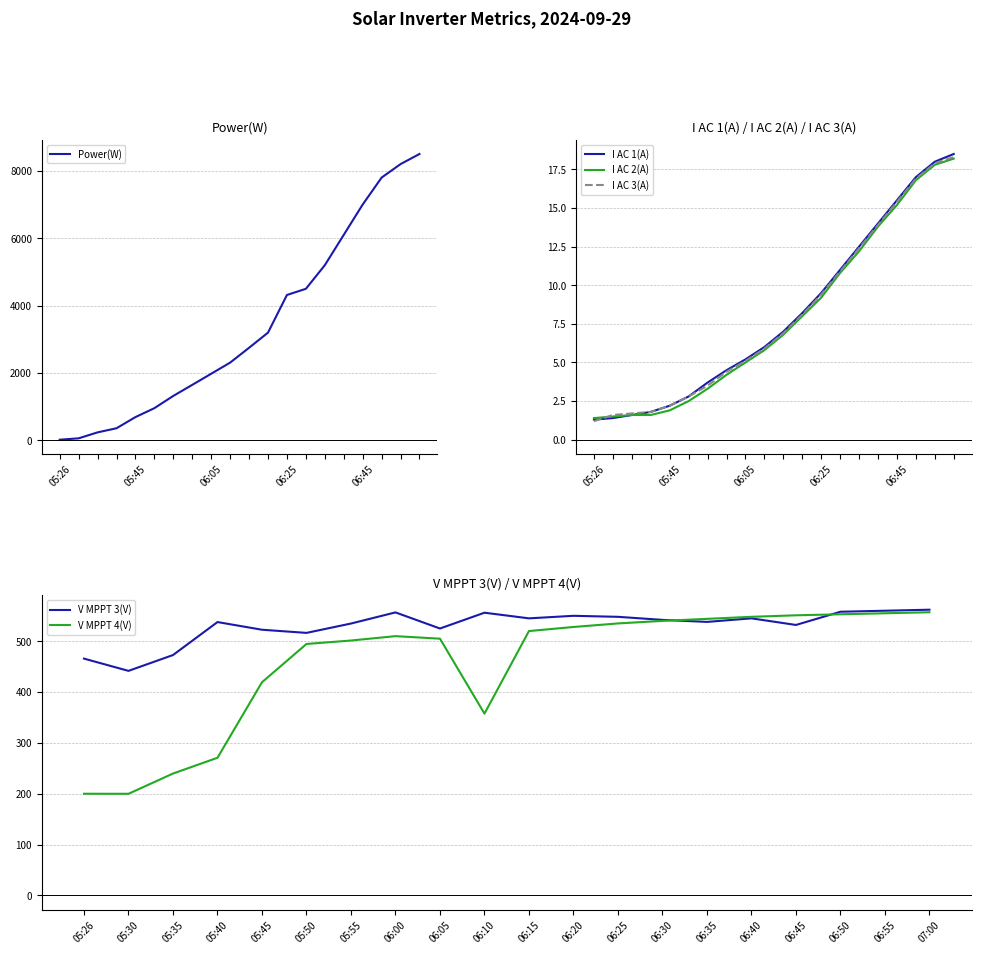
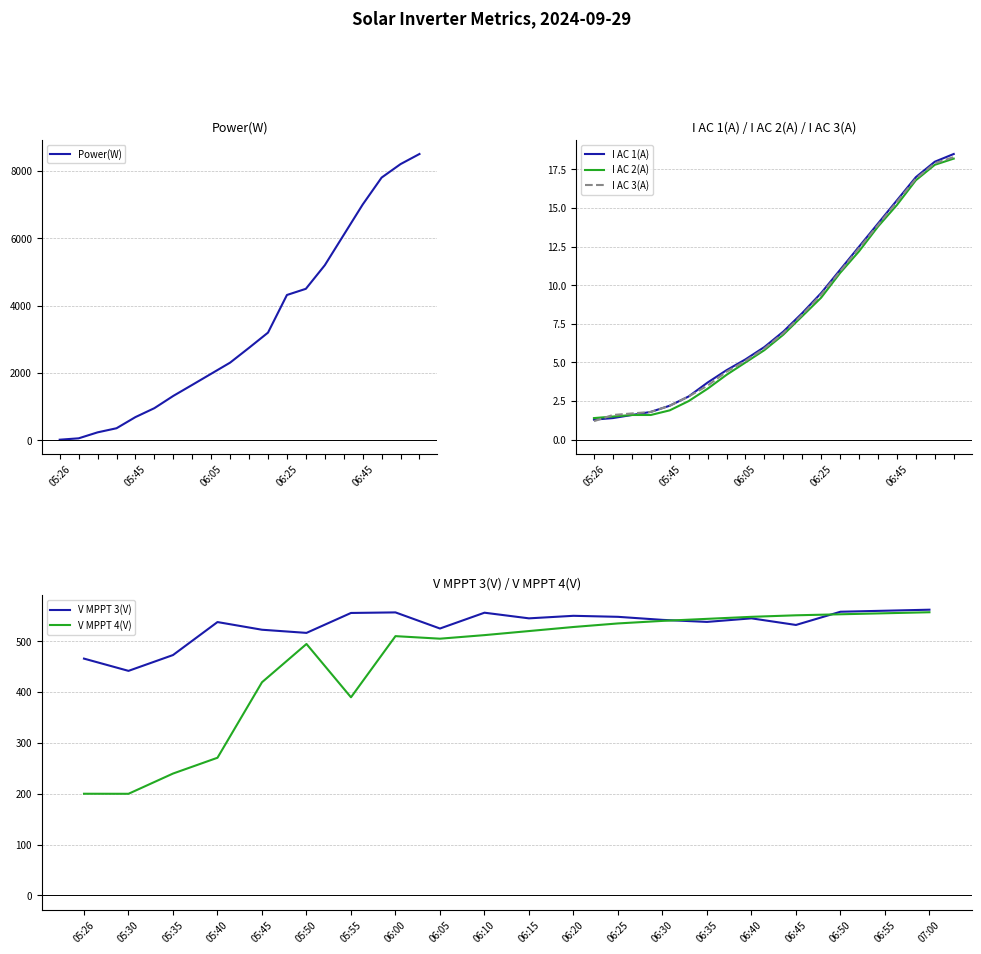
  {
    "Power(W)": {
      "05:26": 0,
      "05:45": 700,
      "06:05": 2000,
      "06:25": 4300,
      "06:45": 7000
    },
    "I AC 1(A) / I AC 2(A) / I AC 3(A)": {
      "I AC 2(A)": {
        "05:45": 1.9,
        "06:25": 9.2,
        "06:45": 15.2
      }
    },
    "V MPPT 3(V) / V MPPT 4(V)": {
      "V MPPT 3(V)": {
        "05:26": 470,
        "05:30": 440,
        "05:35": 470,
        "05:40": 540,
        "05:45": 520,
        "05:50": 520,
-       "05:55": 530,
+       "05:55": 560,
        "06:00": 560,
        "06:05": 530,
        "06:10": 560,
        "06:15": 550,
        "06:20": 550,
        "06:25": 550,
        "06:35": 540,
        "06:45": 530,
        "06:50": 560,
        "06:55": 560
      },
      "V MPPT 4(V)": {
        "05:26": 200,
        "05:30": 200,
        "05:35": 240,
        "05:40": 270,
        "05:45": 420,
        "05:50": 490,
-       "05:55": 500,
+       "05:55": 390,
        "06:00": 510,
        "06:05": 510,
-       "06:10": 360,
+       "06:10": 510,
        "06:15": 520,
        "06:20": 530,
        "06:25": 540,
        "06:35": 540,
        "06:45": 550,
        "06:50": 550,
        "06:55": 560
      }
    }
  }
